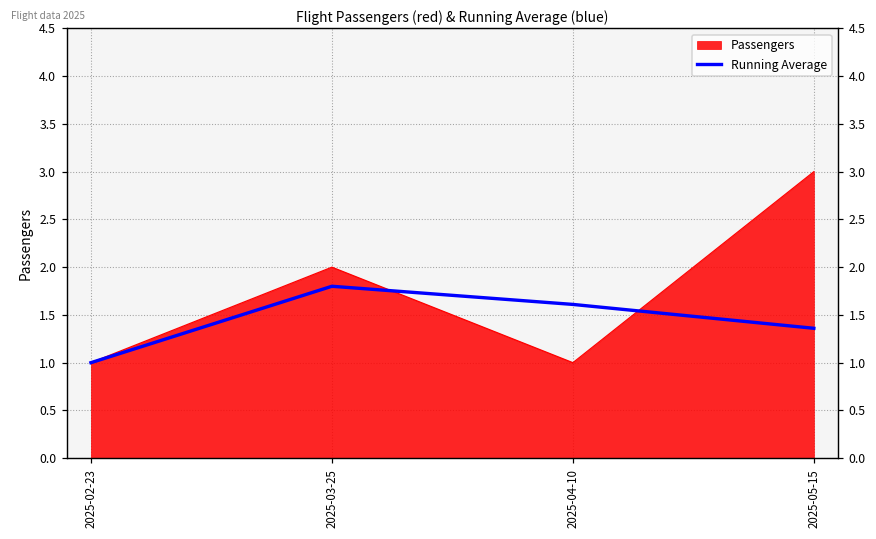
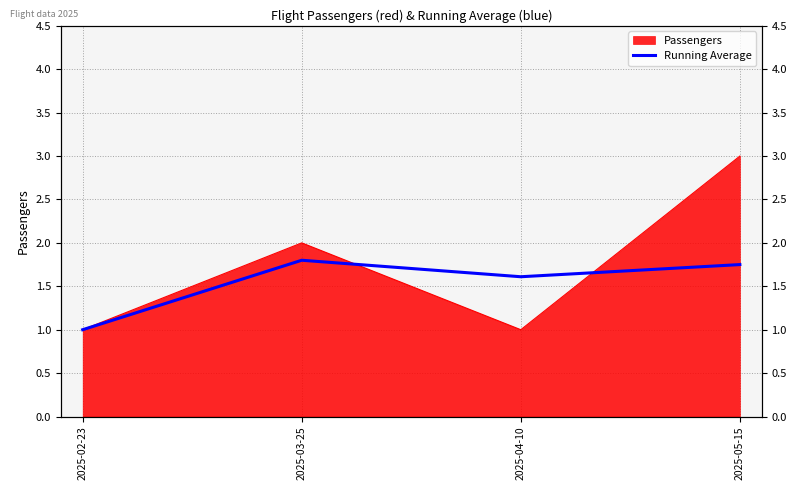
  {
    "Passengers": {
      "2025-03-25": 2.0,
      "2025-04-10": 1.0,
      "2025-05-15": 3.0
    },
    "Running Average": {
      "2025-03-25": 1.8,
      "2025-04-10": 1.6,
-     "2025-05-15": 1.4
+     "2025-05-15": 1.8
    }
  }
